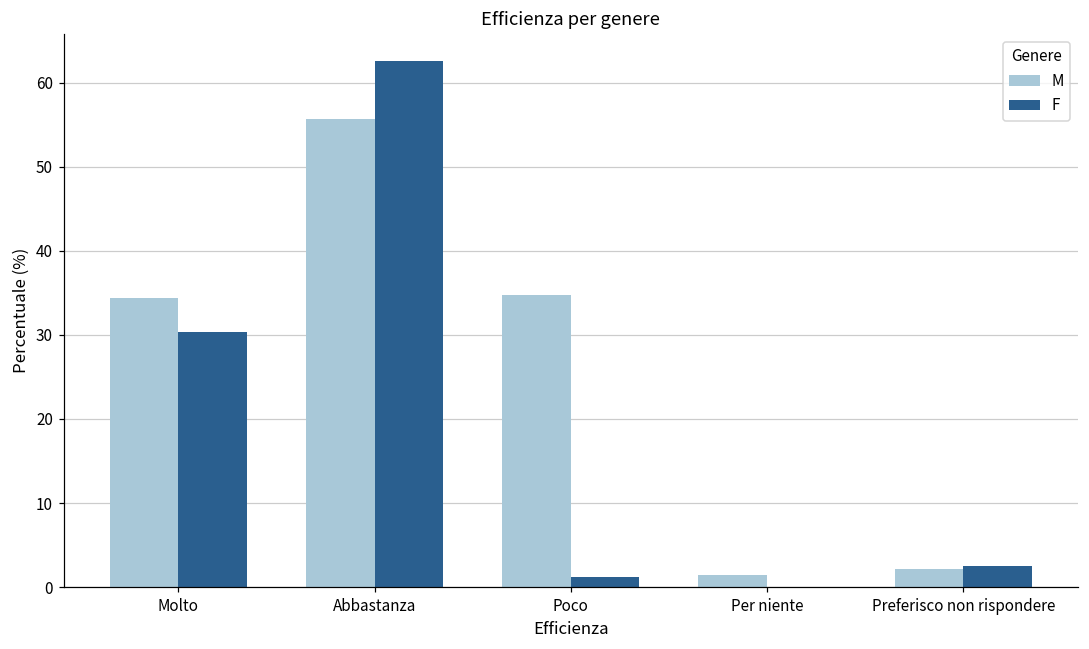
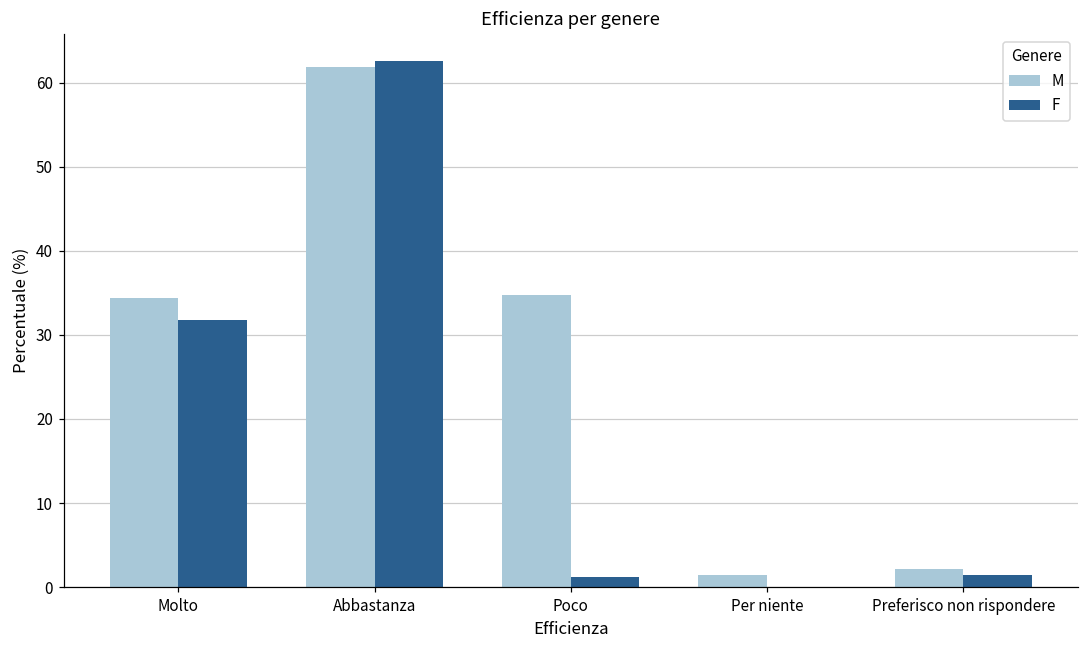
  {
    "M": {
      "Molto": 34,
-     "Abbastanza": 56,
+     "Abbastanza": 62,
      "Poco": 35,
      "Per niente": 1,
      "Preferisco non rispondere": 2
    },
    "F": {
-     "Molto": 30,
+     "Molto": 32,
      "Abbastanza": 63,
      "Poco": 1,
      "Per niente": 0,
-     "Preferisco non rispondere": 3
+     "Preferisco non rispondere": 1
    }
  }
